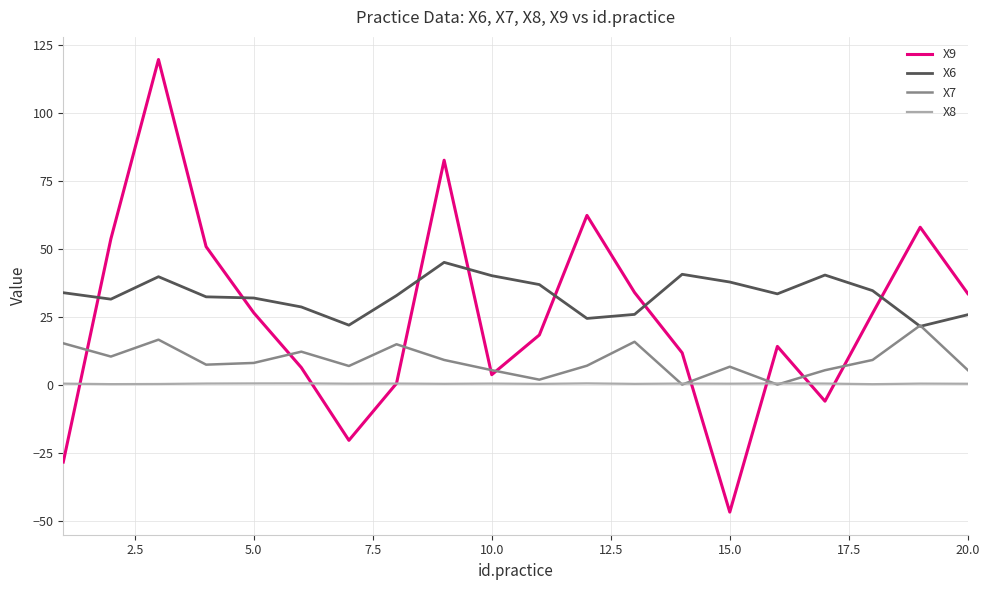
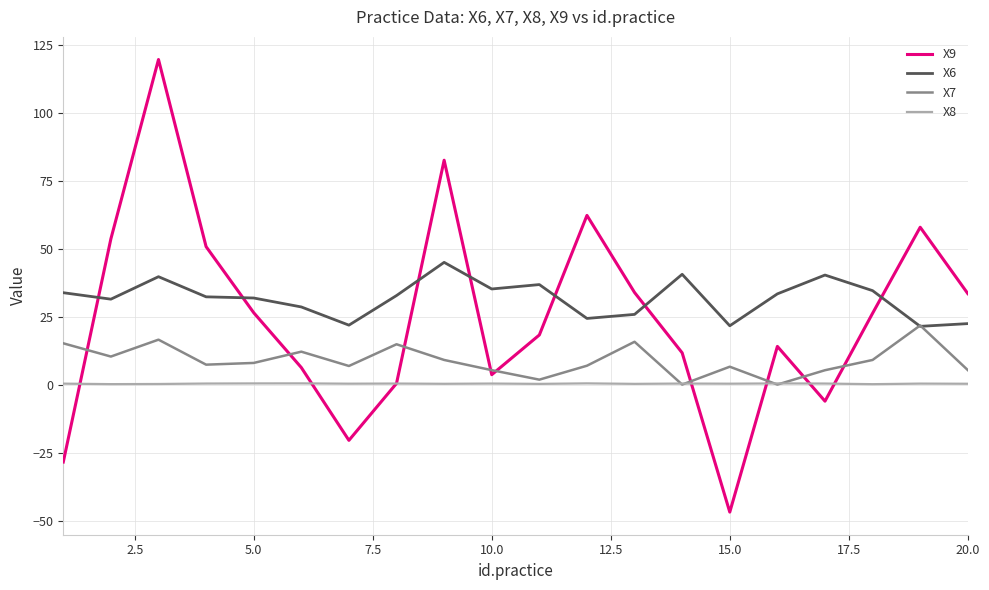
  {
    "X9": {
      "5.0": 26,
      "10.0": 4,
      "15.0": -47,
      "20.0": 33
    },
    "X6": {
      "5.0": 32,
-     "10.0": 40,
-     "15.0": 38,
-     "20.0": 26
+     "10.0": 35,
+     "15.0": 22,
+     "20.0": 22
    }
  }
